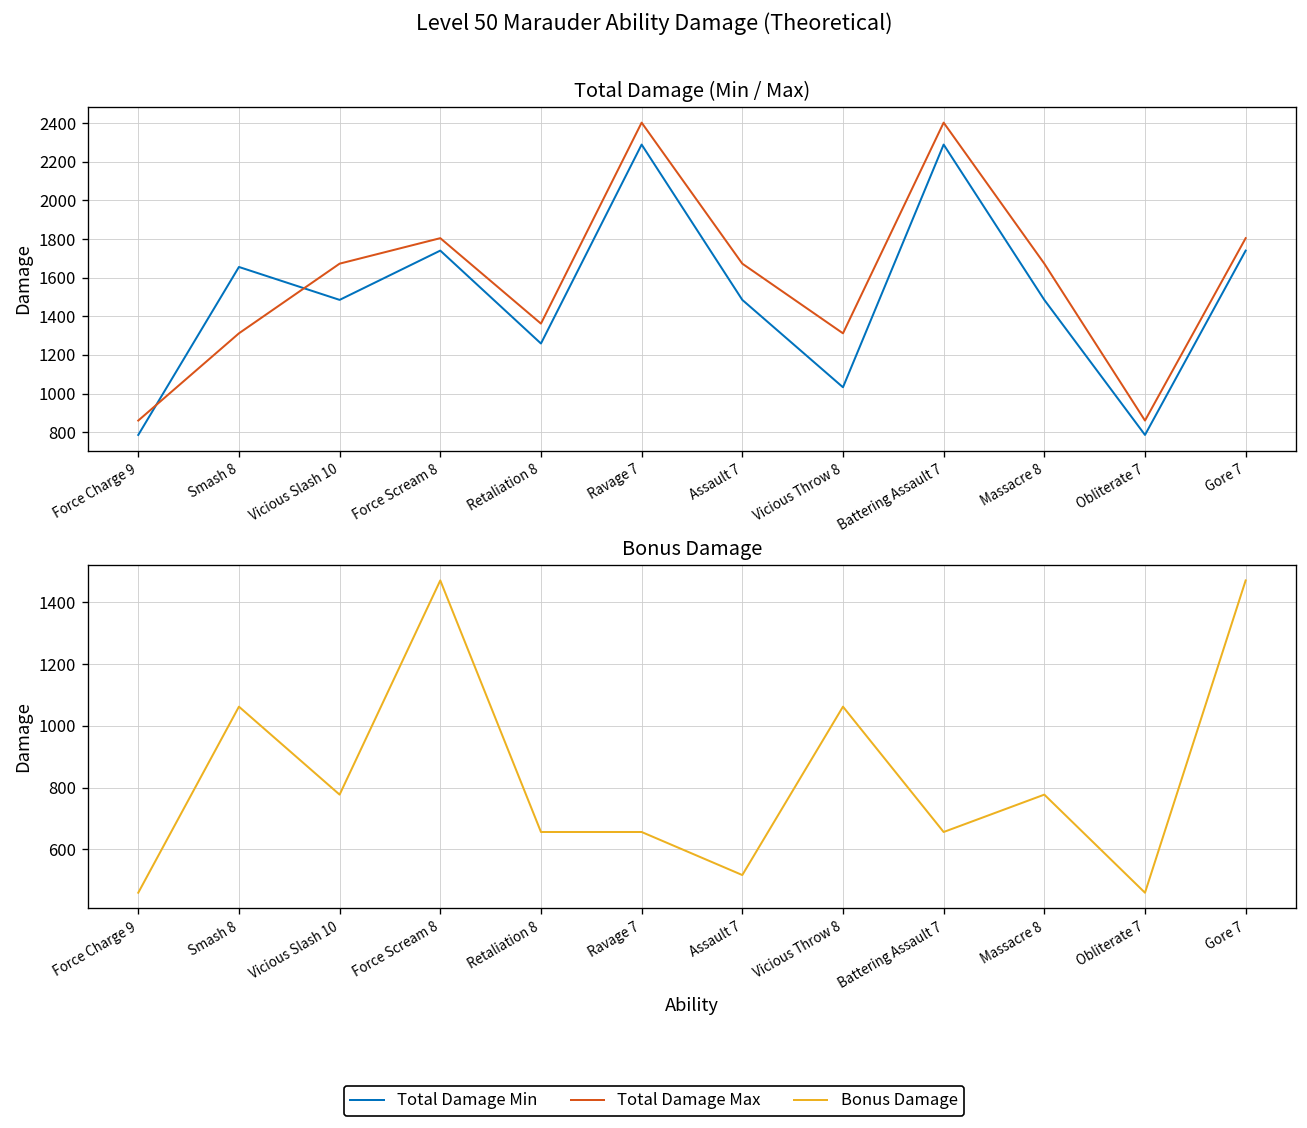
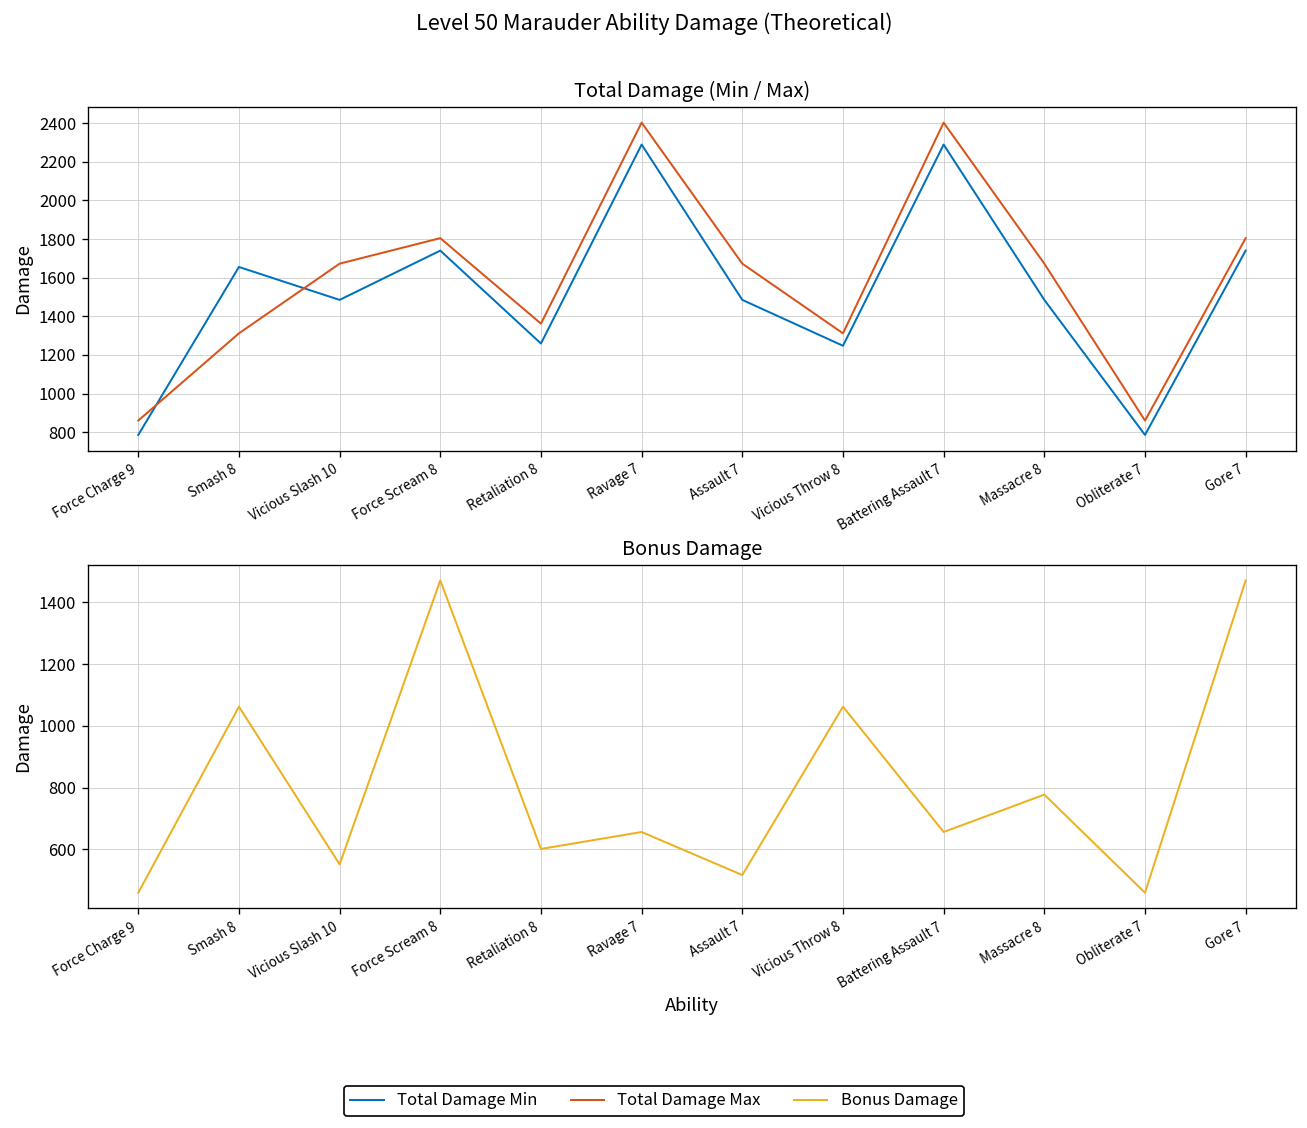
  {
    "Total Damage (Min / Max)": {
      "Total Damage Min": {
        "Force Charge 9": 790,
        "Smash 8": 1660,
        "Vicious Slash 10": 1480,
        "Force Scream 8": 1740,
        "Retaliation 8": 1260,
        "Ravage 7": 2290,
        "Assault 7": 1480,
-       "Vicious Throw 8": 1030,
+       "Vicious Throw 8": 1250,
        "Battering Assault 7": 2290,
        "Massacre 8": 1480,
        "Obliterate 7": 790,
        "Gore 7": 1740
      },
      "Total Damage Max": {
        "Force Charge 9": 860,
        "Smash 8": 1310,
        "Vicious Slash 10": 1670,
        "Force Scream 8": 1800,
        "Retaliation 8": 1360,
        "Ravage 7": 2400,
        "Assault 7": 1670,
        "Vicious Throw 8": 1310,
        "Battering Assault 7": 2400,
        "Massacre 8": 1670,
        "Obliterate 7": 860,
        "Gore 7": 1800
      }
    },
    "Bonus Damage": {
      "Force Charge 9": 460,
      "Smash 8": 1060,
-     "Vicious Slash 10": 780,
+     "Vicious Slash 10": 550,
      "Force Scream 8": 1470,
-     "Retaliation 8": 660,
+     "Retaliation 8": 600,
      "Ravage 7": 660,
      "Assault 7": 520,
      "Vicious Throw 8": 1060,
      "Battering Assault 7": 660,
      "Massacre 8": 780,
      "Obliterate 7": 460,
      "Gore 7": 1470
    }
  }
